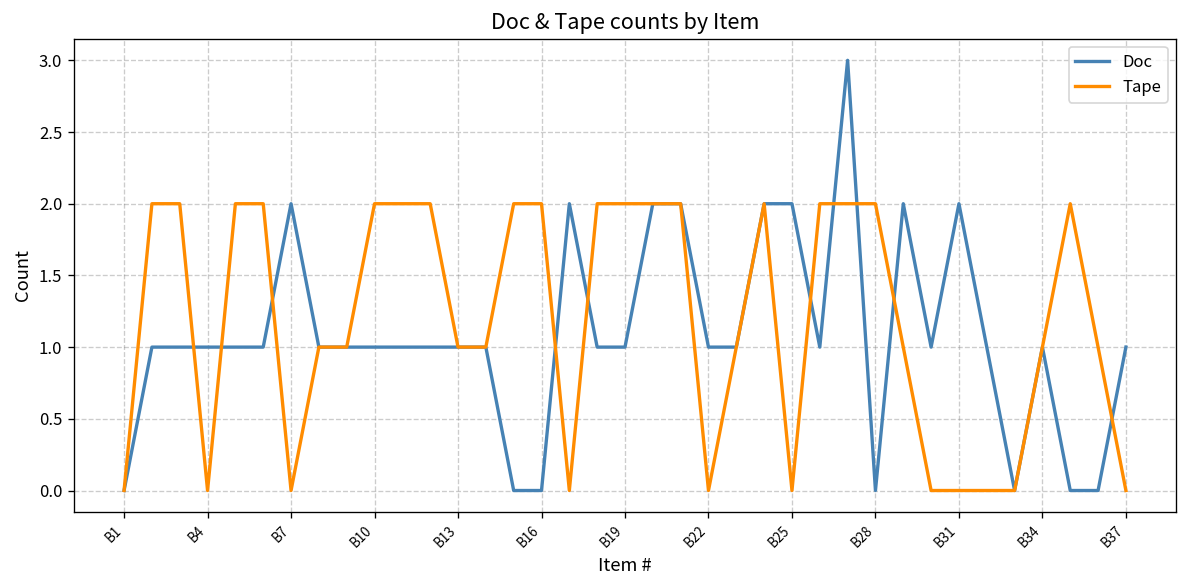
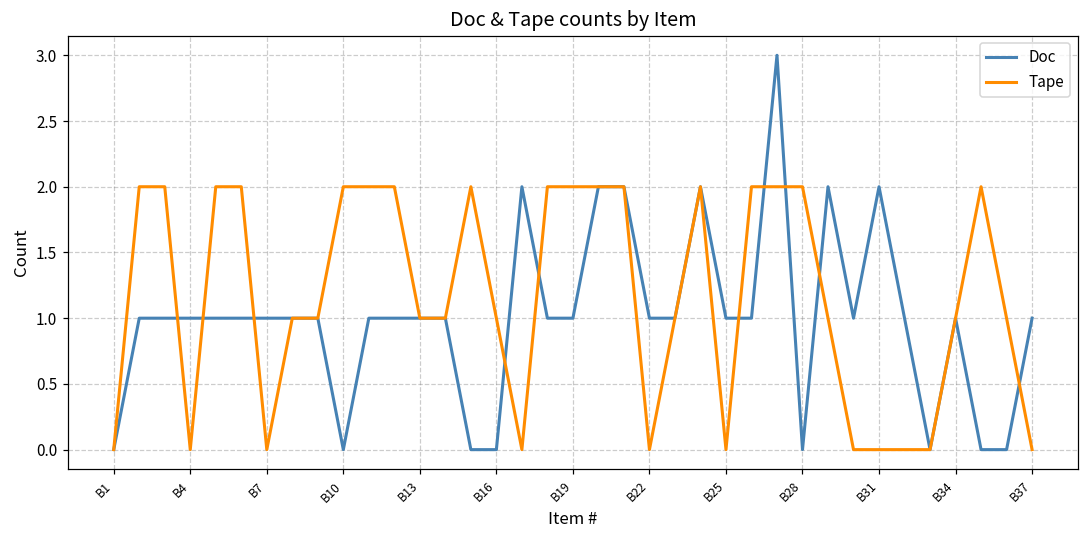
  {
    "Doc": {
      "B4": 1,
-     "B7": 2,
-     "B10": 1,
+     "B7": 1,
+     "B10": 0,
      "B16": 0,
      "B19": 1,
      "B22": 1,
-     "B25": 2,
+     "B25": 1,
      "B28": 0,
      "B31": 2,
      "B37": 1
    },
    "Tape": {
      "B4": 0,
      "B7": 0,
      "B10": 2,
-     "B16": 2,
+     "B16": 1,
      "B19": 2,
      "B22": 0,
      "B25": 0,
      "B28": 2,
      "B31": 0,
      "B37": 0
    }
  }
